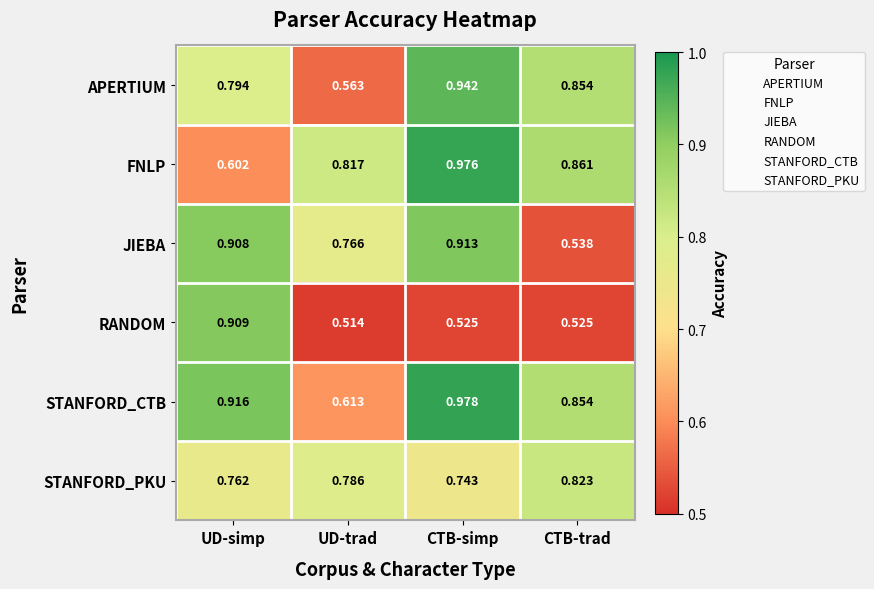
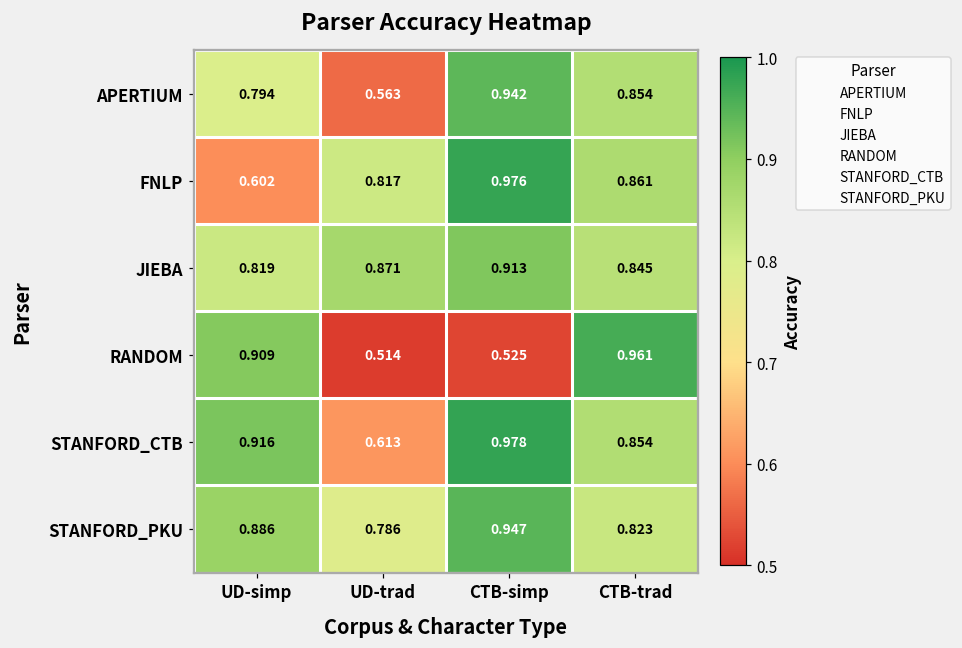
  {
    "APERTIUM": {
      "UD-simp": 0.794,
      "UD-trad": 0.563,
      "CTB-simp": 0.942,
      "CTB-trad": 0.854
    },
    "FNLP": {
      "UD-simp": 0.602,
      "UD-trad": 0.817,
      "CTB-simp": 0.976,
      "CTB-trad": 0.861
    },
    "JIEBA": {
-     "UD-simp": 0.908,
-     "UD-trad": 0.766,
+     "UD-simp": 0.819,
+     "UD-trad": 0.871,
      "CTB-simp": 0.913,
-     "CTB-trad": 0.538
+     "CTB-trad": 0.845
    },
    "RANDOM": {
      "UD-simp": 0.909,
      "UD-trad": 0.514,
      "CTB-simp": 0.525,
-     "CTB-trad": 0.525
+     "CTB-trad": 0.961
    },
    "STANFORD_CTB": {
      "UD-simp": 0.916,
      "UD-trad": 0.613,
      "CTB-simp": 0.978,
      "CTB-trad": 0.854
    },
    "STANFORD_PKU": {
-     "UD-simp": 0.762,
+     "UD-simp": 0.886,
      "UD-trad": 0.786,
-     "CTB-simp": 0.743,
+     "CTB-simp": 0.947,
      "CTB-trad": 0.823
    }
  }
